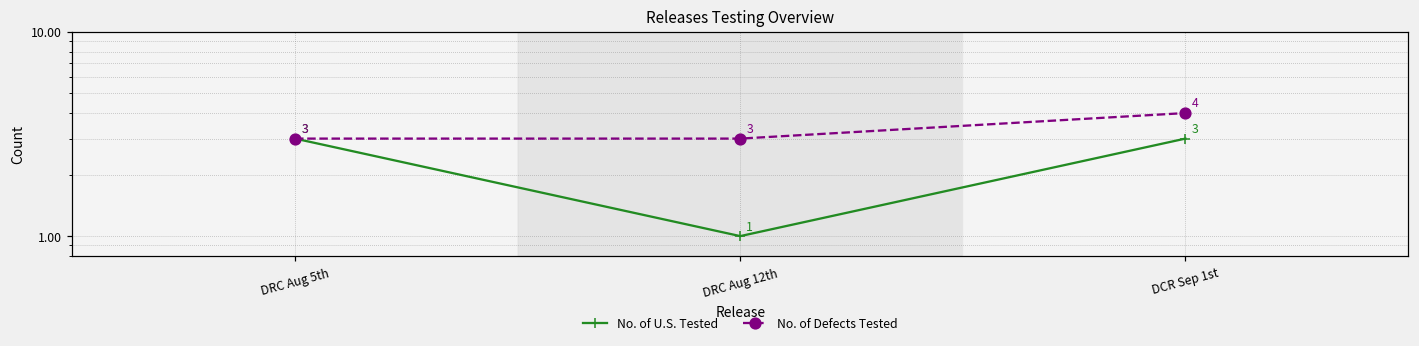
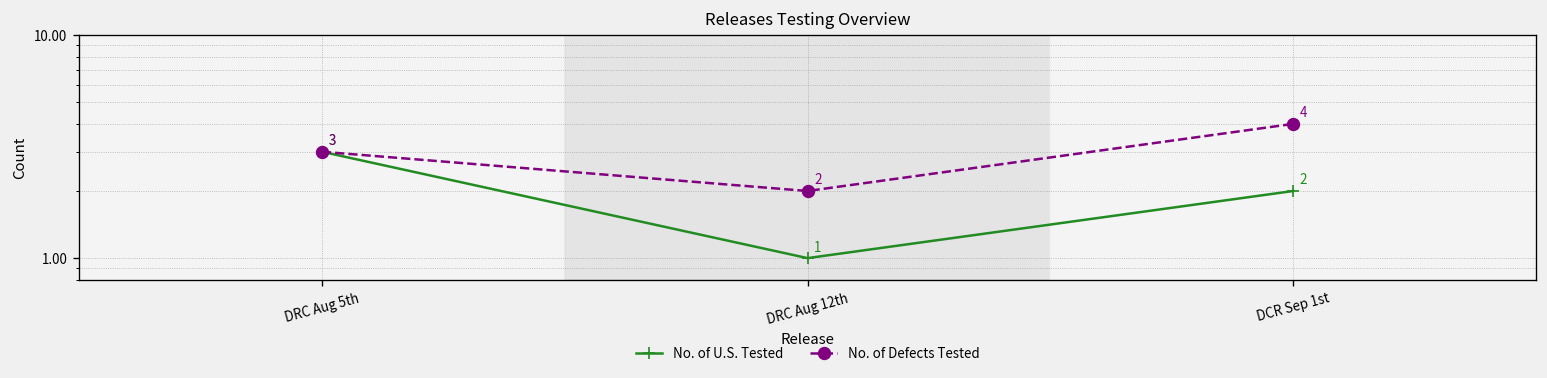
  {
    "No. of U.S. Tested": {
      "DRC Aug 12th": 1,
-     "DCR Sep 1st": 3
+     "DCR Sep 1st": 2
    },
    "No. of Defects Tested": {
-     "DRC Aug 12th": 3,
+     "DRC Aug 12th": 2,
      "DCR Sep 1st": 4
    }
  }
